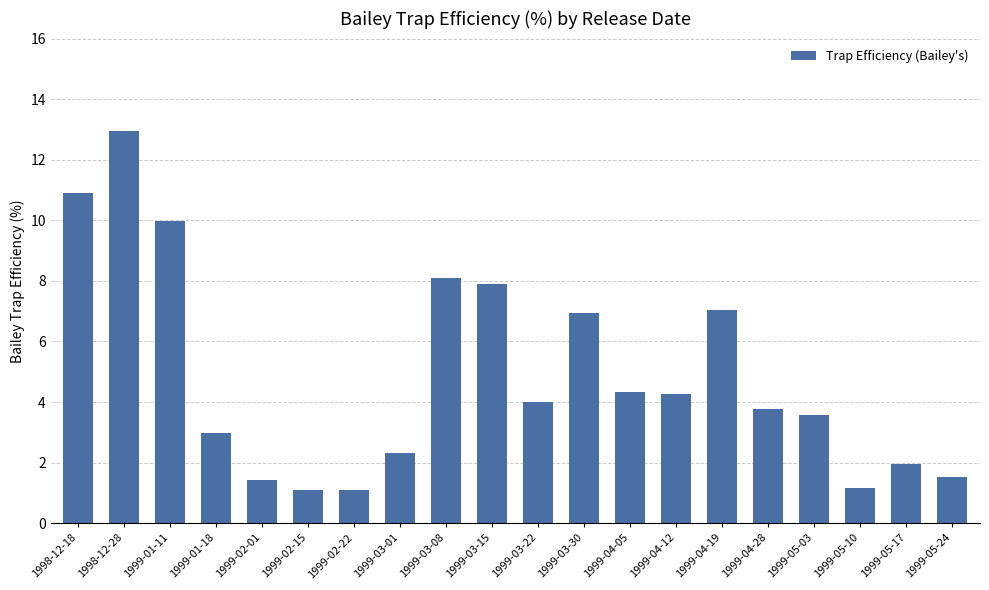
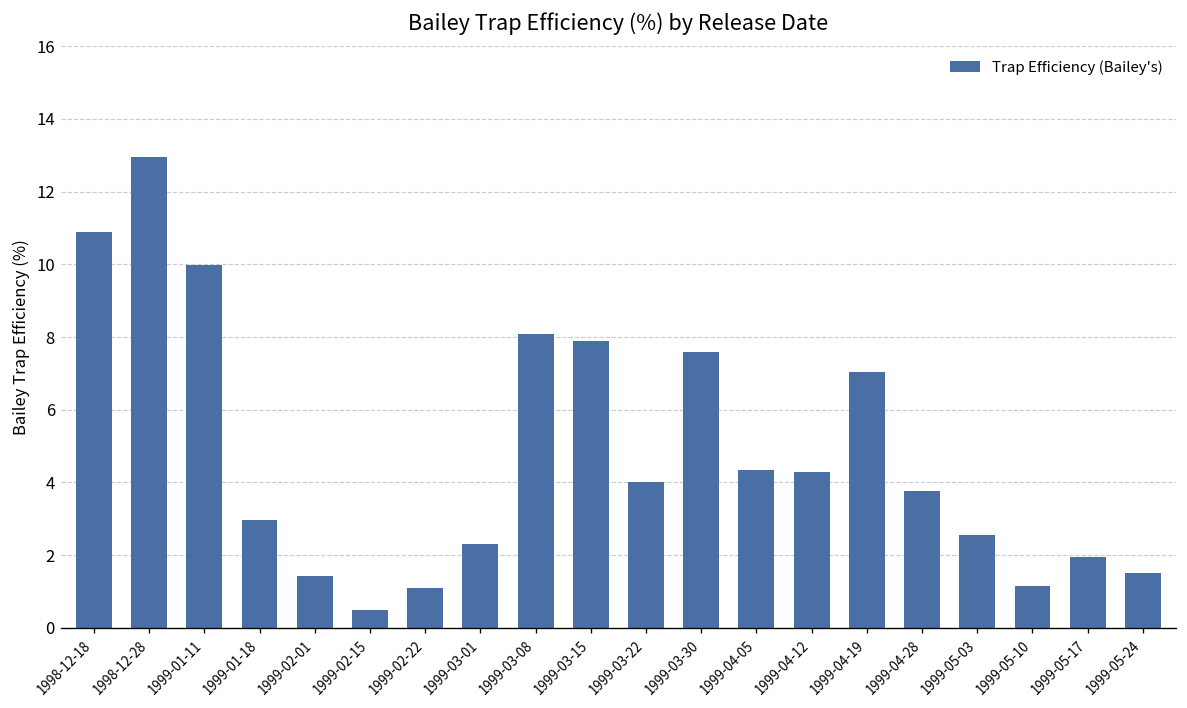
  {
    "1998-12-18": 10.9,
    "1998-12-28": 13.0,
    "1999-01-11": 10.0,
    "1999-01-18": 3.0,
    "1999-02-01": 1.4,
-   "1999-02-15": 1.1,
+   "1999-02-15": 0.5,
    "1999-02-22": 1.1,
    "1999-03-01": 2.3,
    "1999-03-08": 8.1,
    "1999-03-15": 7.9,
    "1999-03-22": 4.0,
-   "1999-03-30": 6.9,
+   "1999-03-30": 7.6,
    "1999-04-05": 4.3,
    "1999-04-12": 4.3,
    "1999-04-19": 7.0,
    "1999-04-28": 3.8,
-   "1999-05-03": 3.6,
+   "1999-05-03": 2.5,
    "1999-05-10": 1.2,
    "1999-05-17": 1.9,
    "1999-05-24": 1.5
  }
